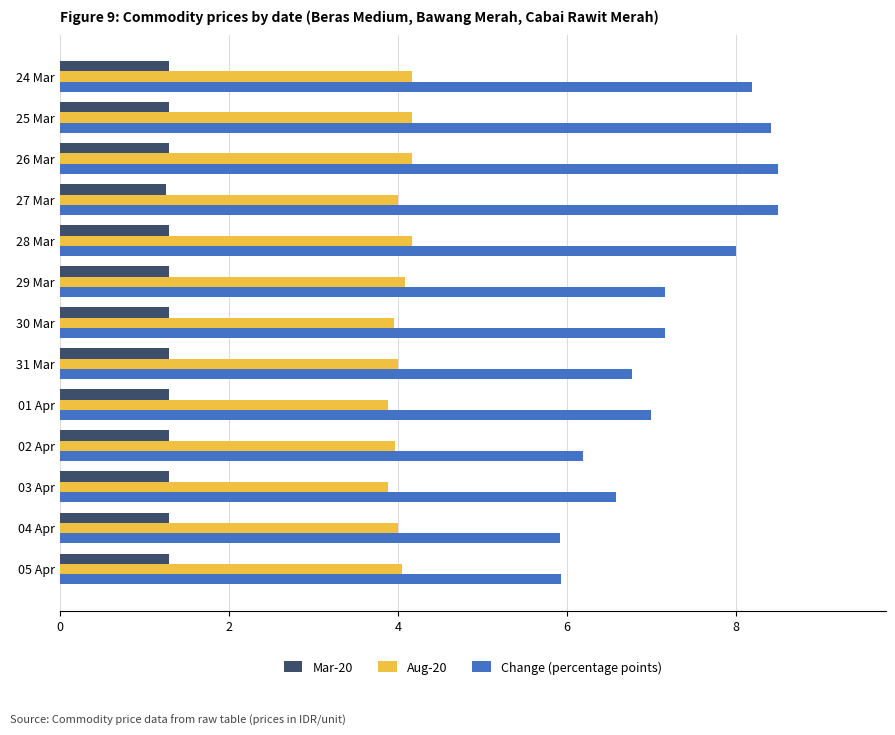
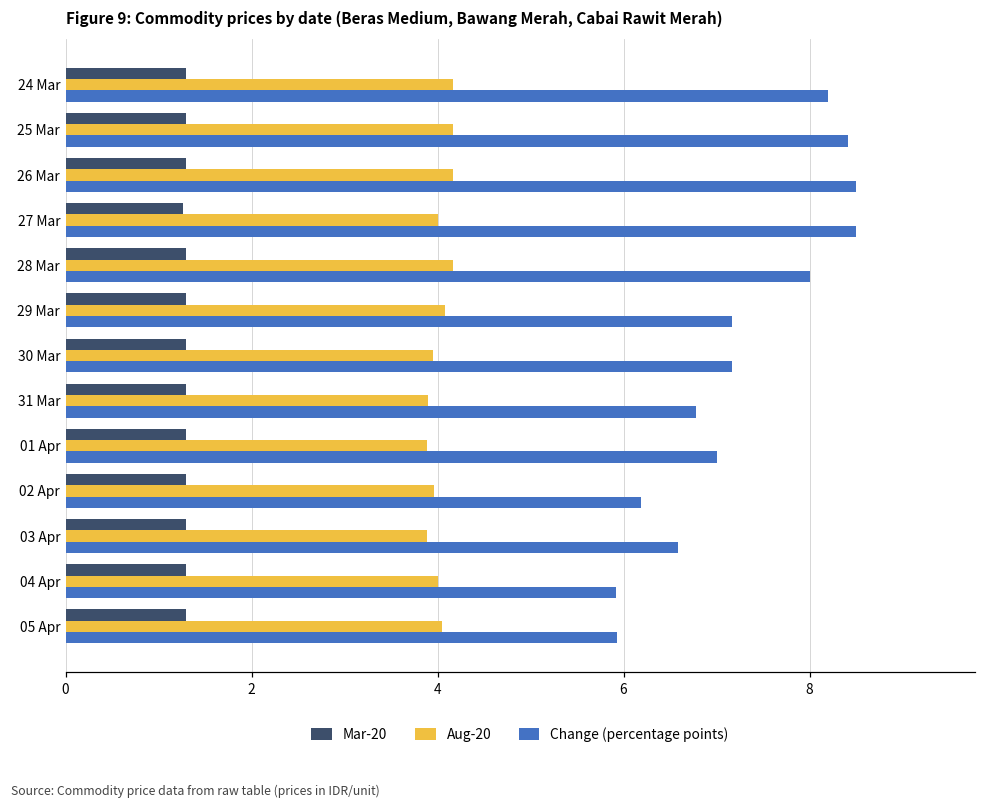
  {
    "Mar-20": {
      "24 Mar": 1.3,
      "25 Mar": 1.3,
      "26 Mar": 1.3,
      "27 Mar": 1.3,
      "28 Mar": 1.3,
      "29 Mar": 1.3,
      "30 Mar": 1.3,
      "31 Mar": 1.3,
      "01 Apr": 1.3,
      "02 Apr": 1.3,
      "03 Apr": 1.3,
      "04 Apr": 1.3,
      "05 Apr": 1.3
    },
    "Aug-20": {
      "24 Mar": 4.2,
      "25 Mar": 4.2,
      "26 Mar": 4.2,
      "27 Mar": 4.0,
      "28 Mar": 4.2,
      "29 Mar": 4.1,
      "30 Mar": 4.0,
-     "31 Mar": 4.0,
+     "31 Mar": 3.9,
      "01 Apr": 3.9,
      "02 Apr": 4.0,
      "03 Apr": 3.9,
      "04 Apr": 4.0,
      "05 Apr": 4.1
    },
    "Change (percentage points)": {
      "24 Mar": 8.2,
      "25 Mar": 8.4,
      "26 Mar": 8.5,
      "27 Mar": 8.5,
      "28 Mar": 8.0,
      "29 Mar": 7.2,
      "30 Mar": 7.2,
      "31 Mar": 6.8,
      "01 Apr": 7.0,
      "02 Apr": 6.2,
      "03 Apr": 6.6,
      "04 Apr": 5.9,
      "05 Apr": 5.9
    }
  }
